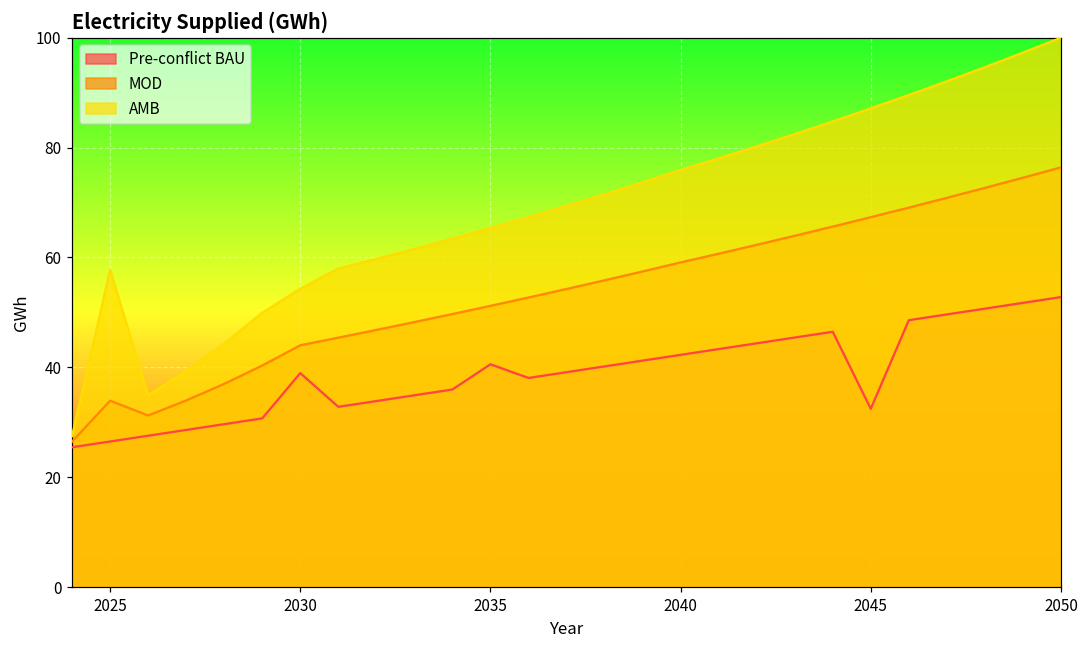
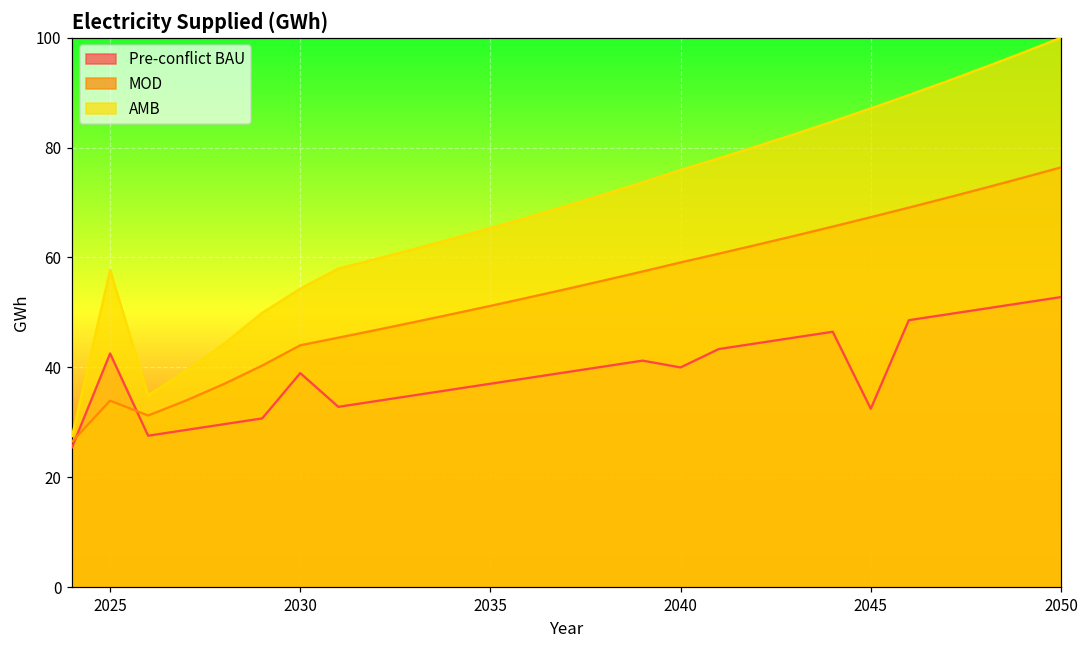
  {
    "Pre-conflict BAU": {
-     "2025": 27,
+     "2025": 43,
      "2030": 39,
-     "2035": 41,
-     "2040": 42,
+     "2035": 37,
+     "2040": 40,
      "2045": 32,
      "2050": 53
    },
    "MOD": {
      "2025": 34,
      "2030": 44,
      "2035": 51,
      "2040": 59,
      "2045": 67,
      "2050": 76
    },
    "AMB": {
      "2025": 58,
      "2030": 54,
      "2035": 65,
      "2040": 76,
      "2045": 87,
      "2050": 100
    }
  }
